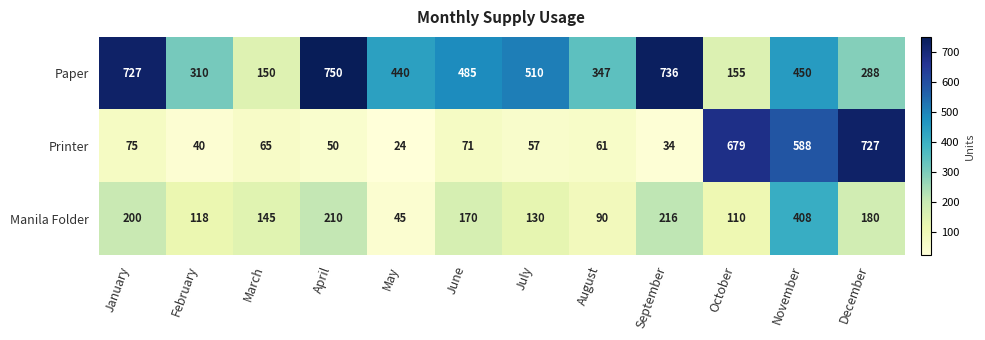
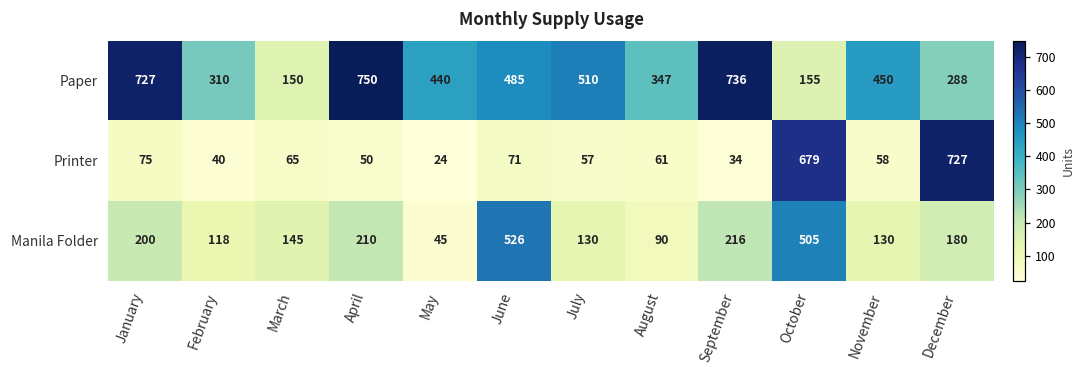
  {
    "Paper": {
      "January": 727,
      "February": 310,
      "March": 150,
      "April": 750,
      "May": 440,
      "June": 485,
      "July": 510,
      "August": 347,
      "September": 736,
      "October": 155,
      "November": 450,
      "December": 288
    },
    "Printer": {
      "January": 75,
      "February": 40,
      "March": 65,
      "April": 50,
      "May": 24,
      "June": 71,
      "July": 57,
      "August": 61,
      "September": 34,
      "October": 679,
-     "November": 588,
+     "November": 58,
      "December": 727
    },
    "Manila Folder": {
      "January": 200,
      "February": 118,
      "March": 145,
      "April": 210,
      "May": 45,
-     "June": 170,
+     "June": 526,
      "July": 130,
      "August": 90,
      "September": 216,
-     "October": 110,
-     "November": 408,
+     "October": 505,
+     "November": 130,
      "December": 180
    }
  }
